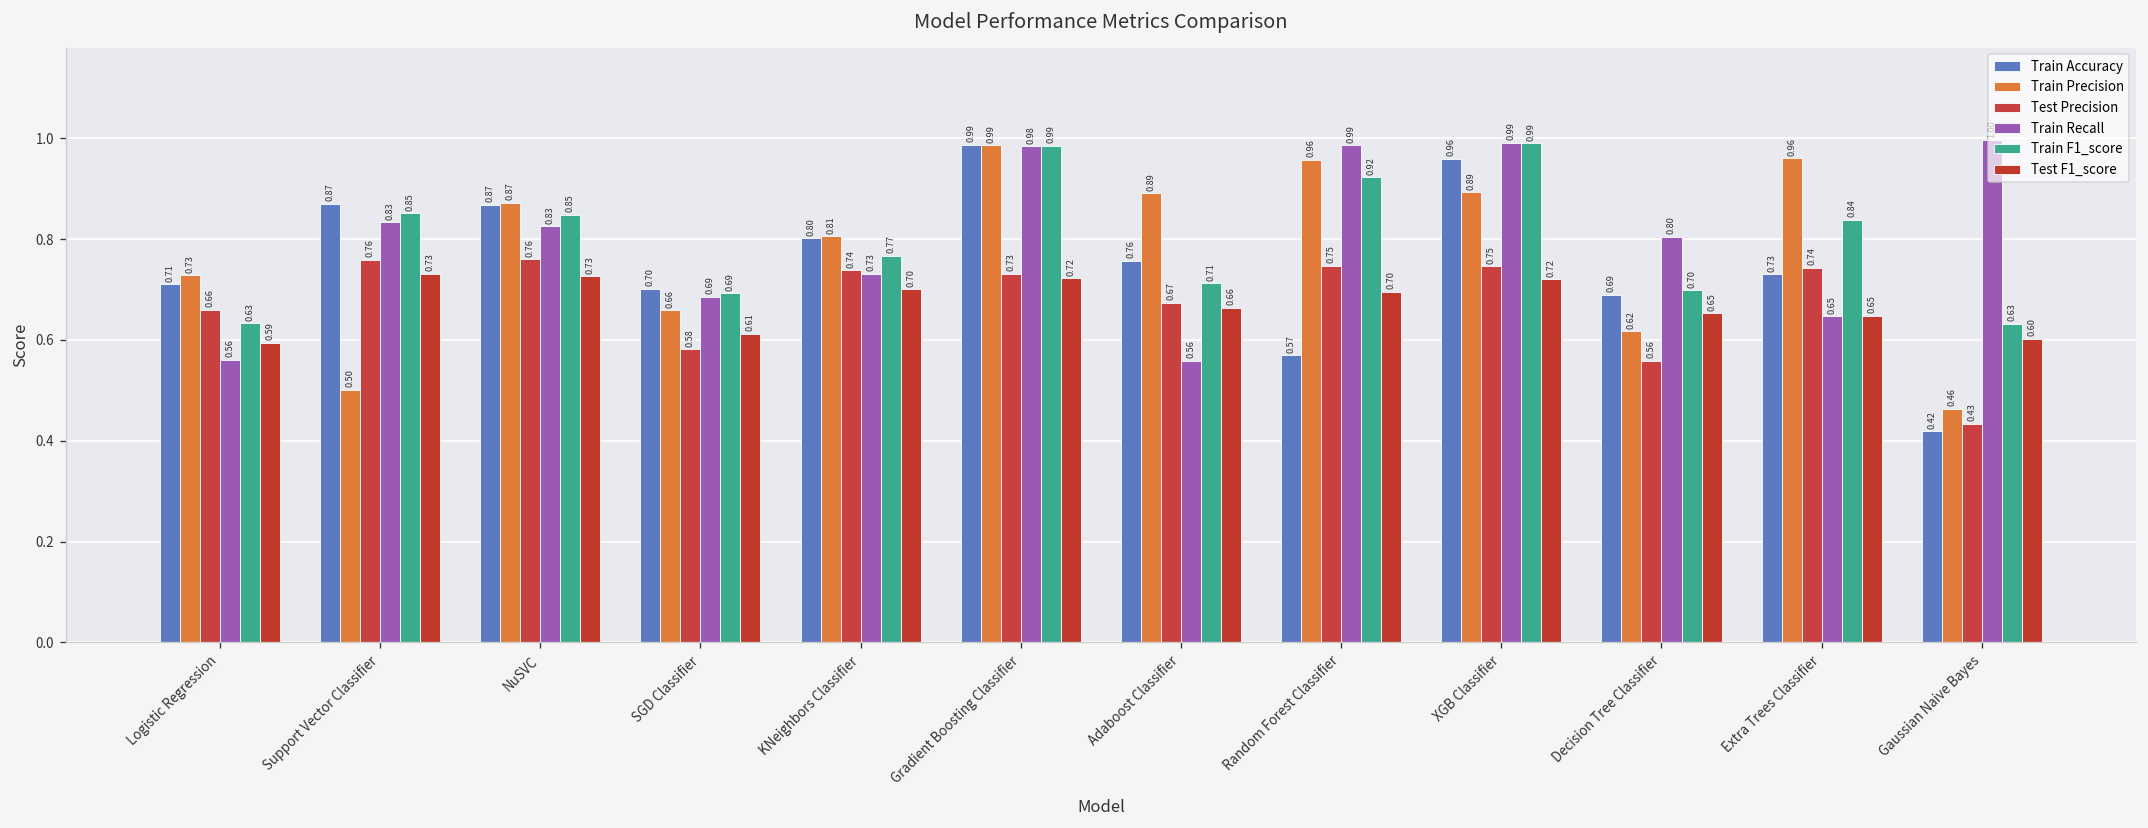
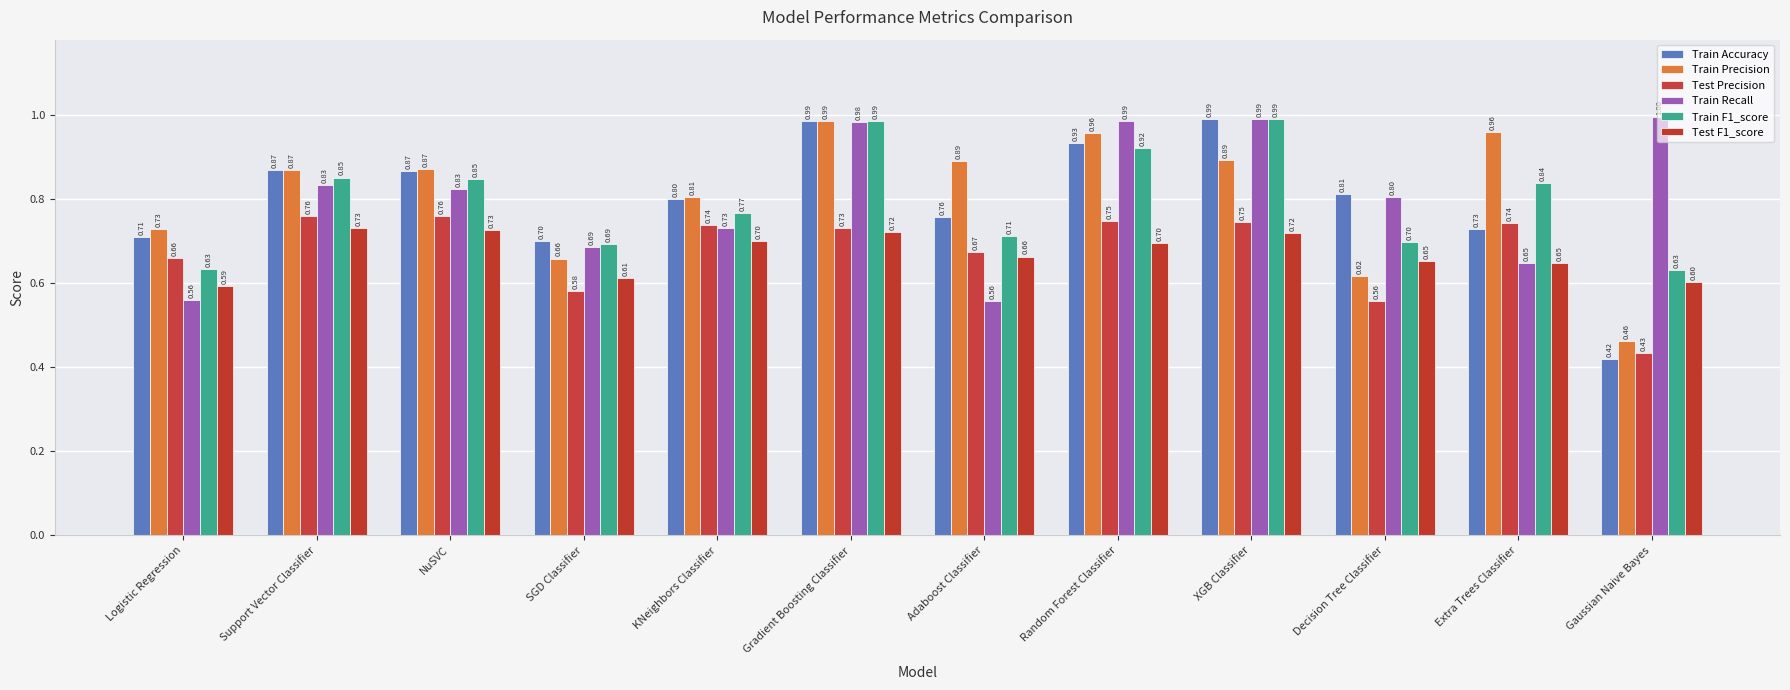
  {
    "Train Accuracy": {
      "Logistic Regression": 0.71,
      "Support Vector Classifier": 0.87,
      "NuSVC": 0.87,
      "SGD Classifier": 0.70,
      "KNeighbors Classifier": 0.80,
      "Gradient Boosting Classifier": 0.99,
      "Adaboost Classifier": 0.76,
-     "Random Forest Classifier": 0.57,
-     "XGB Classifier": 0.96,
-     "Decision Tree Classifier": 0.69,
+     "Random Forest Classifier": 0.93,
+     "XGB Classifier": 0.99,
+     "Decision Tree Classifier": 0.81,
      "Extra Trees Classifier": 0.73,
      "Gaussian Naive Bayes": 0.42
    },
    "Train Precision": {
      "Logistic Regression": 0.73,
-     "Support Vector Classifier": 0.50,
+     "Support Vector Classifier": 0.87,
      "NuSVC": 0.87,
      "SGD Classifier": 0.66,
      "KNeighbors Classifier": 0.81,
      "Gradient Boosting Classifier": 0.99,
      "Adaboost Classifier": 0.89,
      "Random Forest Classifier": 0.96,
      "XGB Classifier": 0.89,
      "Decision Tree Classifier": 0.62,
      "Extra Trees Classifier": 0.96,
      "Gaussian Naive Bayes": 0.46
    },
    "Train Recall": {
      "Logistic Regression": 0.56,
      "Support Vector Classifier": 0.83,
      "NuSVC": 0.83,
      "SGD Classifier": 0.69,
      "KNeighbors Classifier": 0.73,
      "Gradient Boosting Classifier": 0.98,
      "Adaboost Classifier": 0.56,
      "Random Forest Classifier": 0.99,
      "XGB Classifier": 0.99,
      "Decision Tree Classifier": 0.80,
      "Extra Trees Classifier": 0.65
    },
    "Train F1_score": {
      "Logistic Regression": 0.63,
      "Support Vector Classifier": 0.85,
      "NuSVC": 0.85,
      "SGD Classifier": 0.69,
      "KNeighbors Classifier": 0.77,
      "Gradient Boosting Classifier": 0.99,
      "Adaboost Classifier": 0.71,
      "Random Forest Classifier": 0.92,
      "XGB Classifier": 0.99,
      "Decision Tree Classifier": 0.70,
      "Extra Trees Classifier": 0.84,
      "Gaussian Naive Bayes": 0.63
    }
  }
